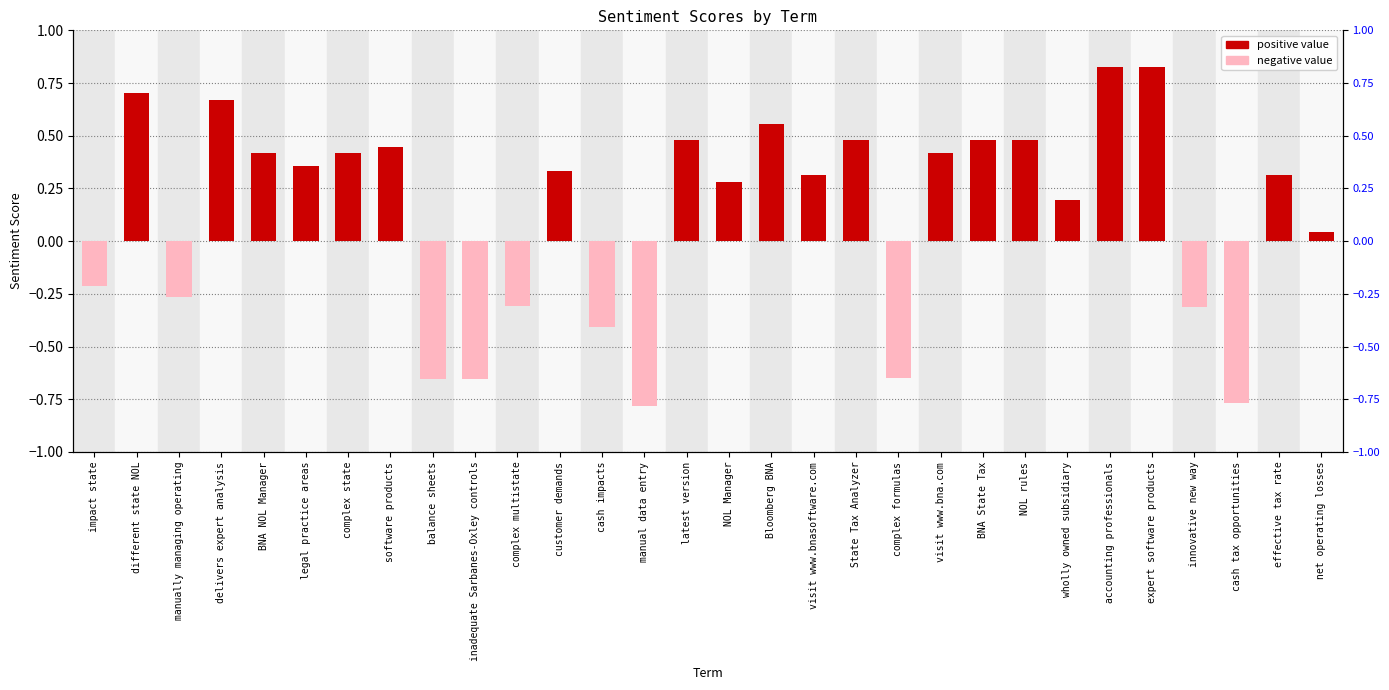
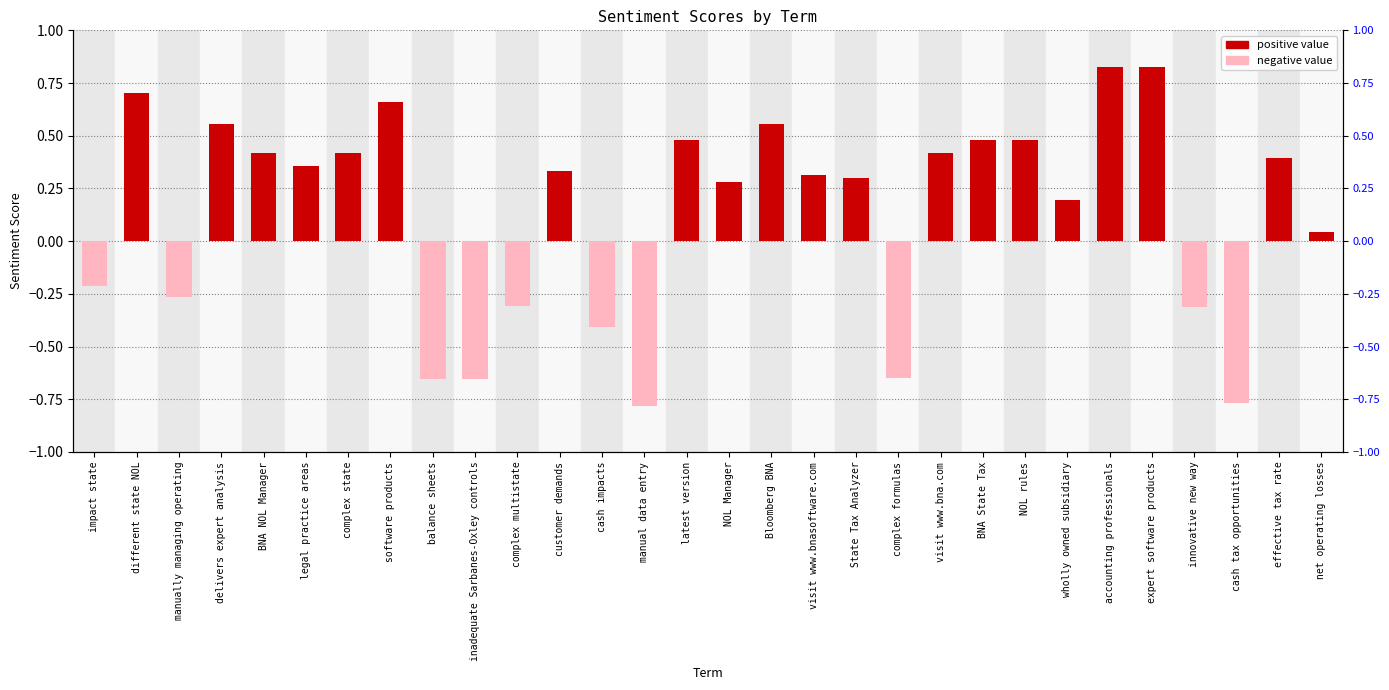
  {
    "impact state": -0.21,
    "different state NOL": 0.70,
    "manually managing operating": -0.27,
-   "delivers expert analysis": 0.67,
+   "delivers expert analysis": 0.55,
    "BNA NOL Manager": 0.42,
    "legal practice areas": 0.35,
    "complex state": 0.42,
-   "software products": 0.45,
+   "software products": 0.66,
    "balance sheets": -0.65,
    "inadequate Sarbanes-Oxley controls": -0.66,
    "complex multistate": -0.31,
    "customer demands": 0.33,
    "cash impacts": -0.41,
    "manual data entry": -0.78,
    "latest version": 0.48,
    "NOL Manager": 0.28,
    "Bloomberg BNA": 0.56,
    "visit www.bnasoftware.com": 0.31,
-   "State Tax Analyzer": 0.48,
+   "State Tax Analyzer": 0.30,
    "complex formulas": -0.65,
    "visit www.bna.com": 0.42,
    "BNA State Tax": 0.48,
    "NOL rules": 0.48,
    "wholly owned subsidiary": 0.19,
    "accounting professionals": 0.82,
    "expert software products": 0.82,
    "innovative new way": -0.31,
    "cash tax opportunities": -0.77,
-   "effective tax rate": 0.31,
+   "effective tax rate": 0.40,
    "net operating losses": 0.04
  }
